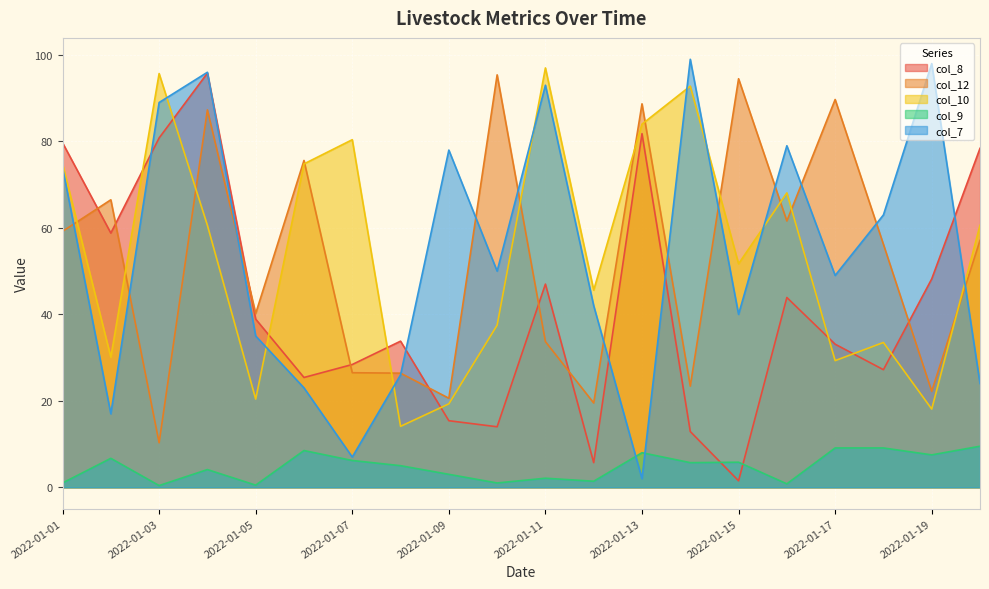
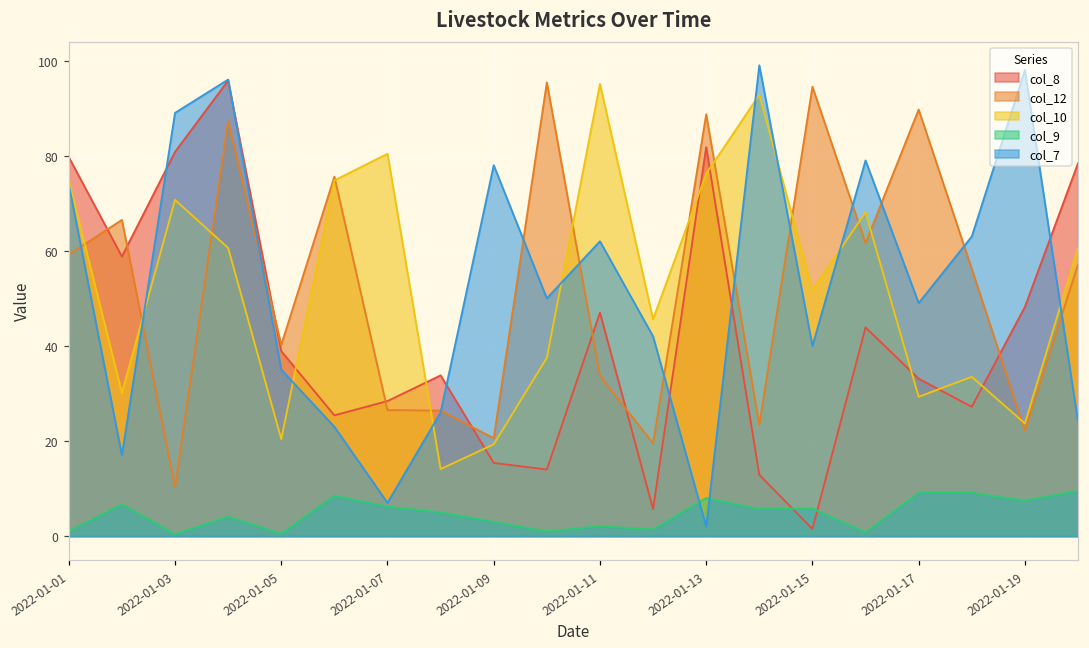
  {
    "col_10": {
      "2022-01-01": 75,
-     "2022-01-03": 96,
+     "2022-01-03": 71,
      "2022-01-05": 20,
      "2022-01-07": 80,
      "2022-01-09": 19,
-     "2022-01-11": 97,
-     "2022-01-13": 84,
+     "2022-01-11": 95,
+     "2022-01-13": 76,
      "2022-01-15": 52,
      "2022-01-17": 29,
-     "2022-01-19": 18
+     "2022-01-19": 24
    },
    "col_9": {
      "2022-01-01": 1,
      "2022-01-03": 0,
      "2022-01-05": 1,
      "2022-01-07": 6,
      "2022-01-09": 3,
      "2022-01-11": 2,
      "2022-01-13": 8,
      "2022-01-15": 6,
      "2022-01-17": 9,
      "2022-01-19": 8
    },
    "col_7": {
      "2022-01-01": 74,
      "2022-01-03": 89,
      "2022-01-05": 35,
      "2022-01-07": 7,
      "2022-01-09": 78,
-     "2022-01-11": 93,
+     "2022-01-11": 62,
      "2022-01-13": 2,
      "2022-01-15": 40,
      "2022-01-17": 49
    }
  }
